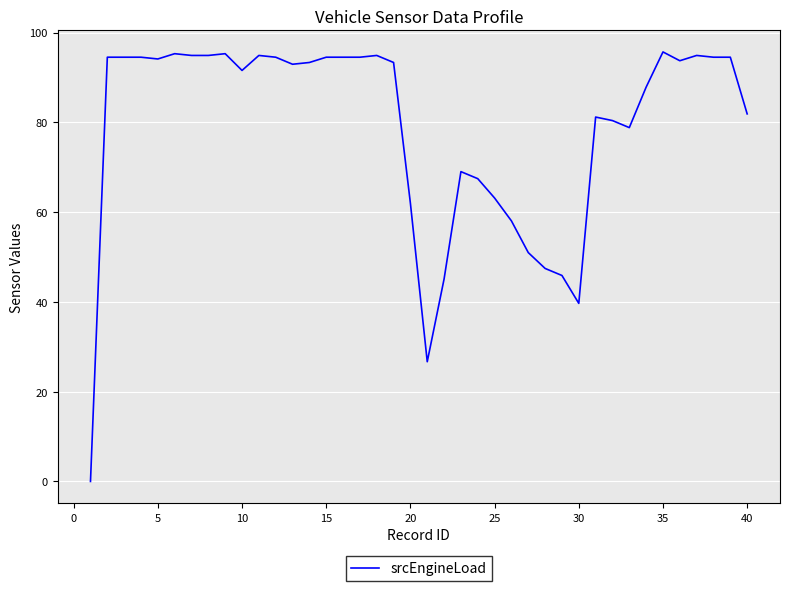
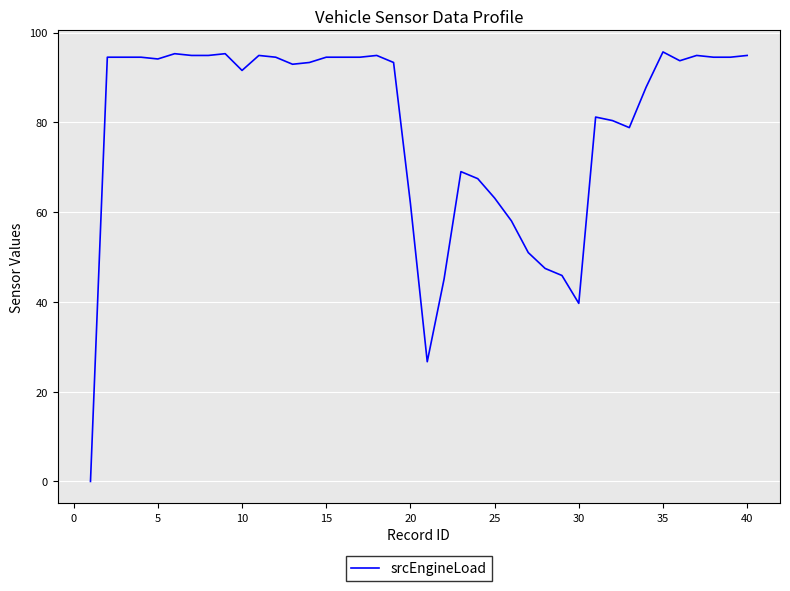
  {
    "5": 94,
    "10": 92,
    "15": 95,
    "20": 62,
    "25": 63,
    "30": 40,
    "35": 96,
-   "40": 82
+   "40": 95
  }
